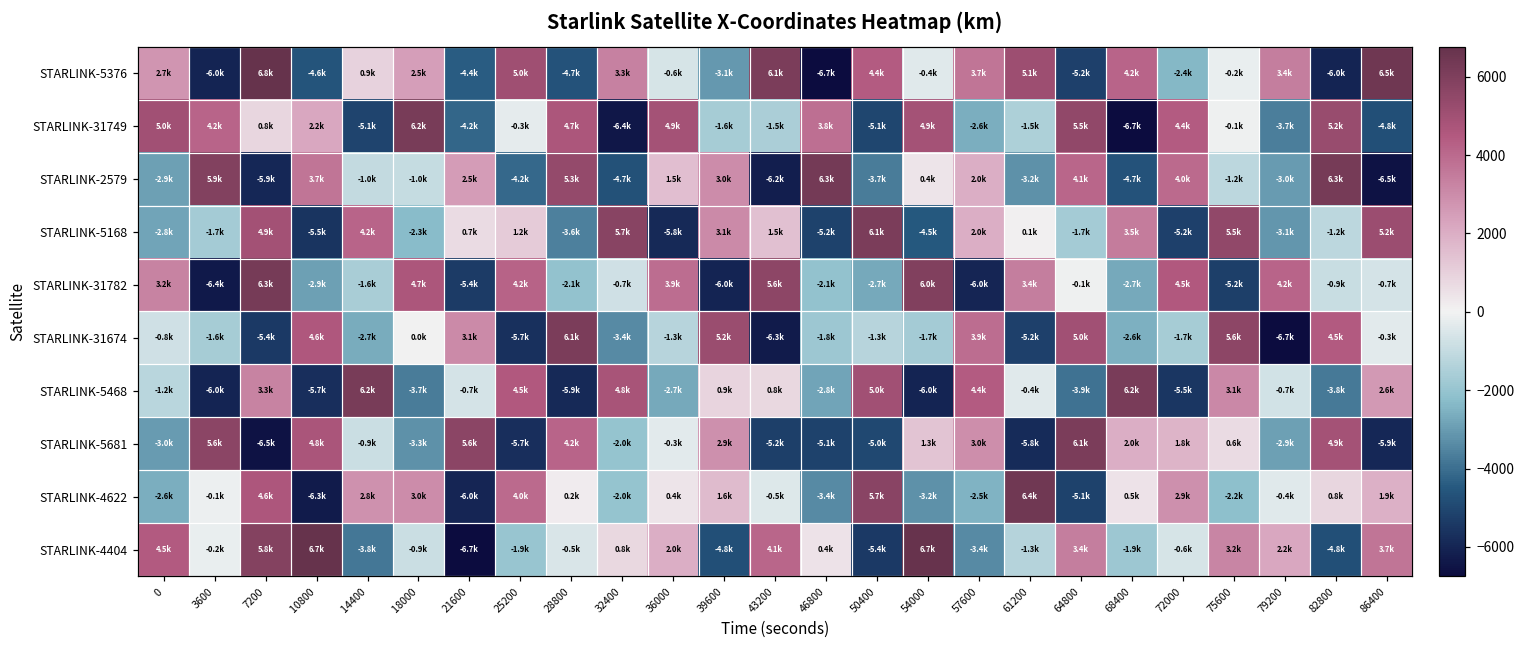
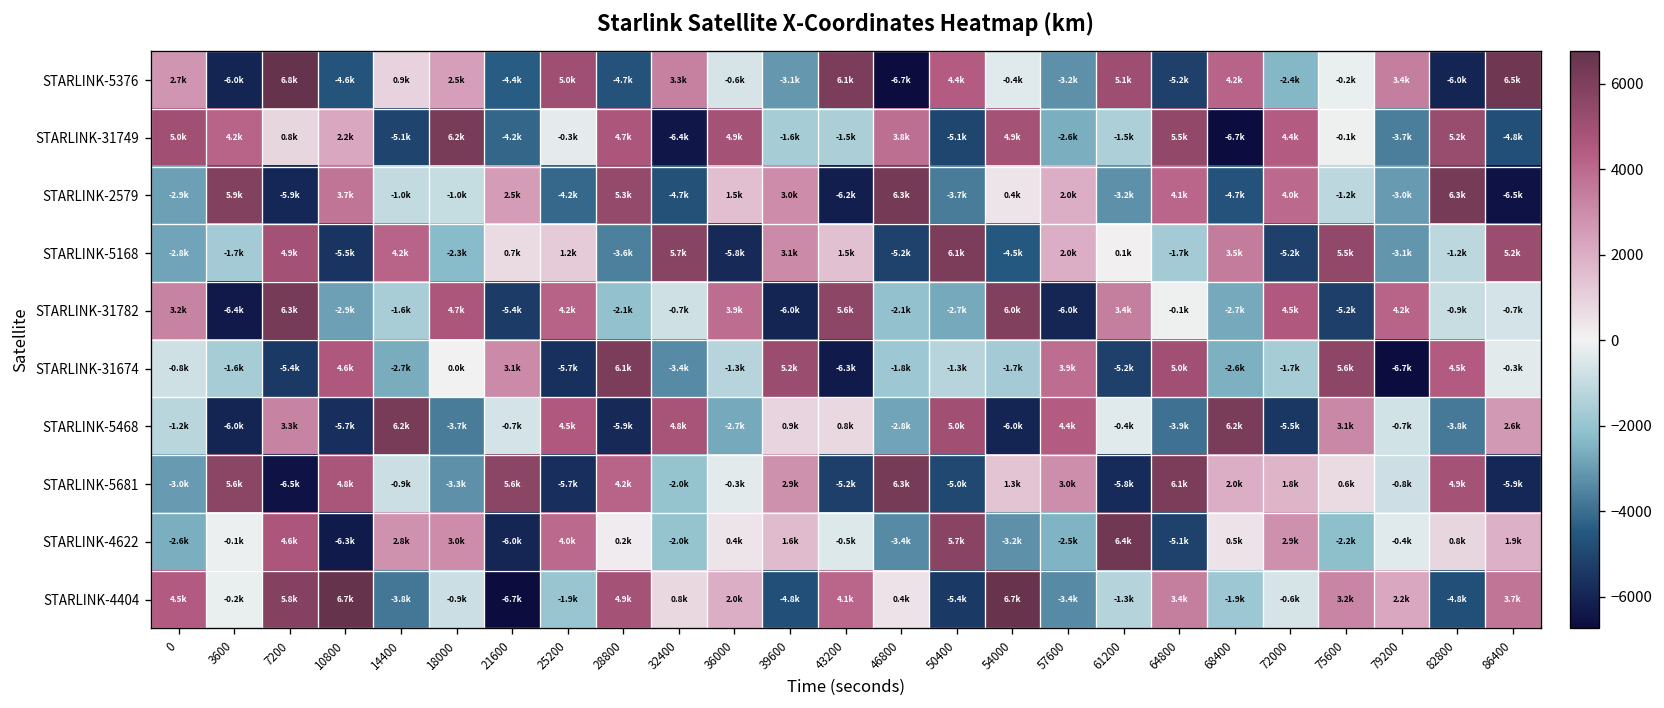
  {
    "STARLINK-5376": {
      "0": "2.7k",
      "3600": "-6.0k",
      "7200": "6.8k",
      "10800": "-4.6k",
      "14400": "0.9k",
      "18000": "2.5k",
      "21600": "-4.4k",
      "25200": "5.0k",
      "28800": "-4.7k",
      "32400": "3.3k",
      "36000": "-0.6k",
      "39600": "-3.1k",
      "43200": "6.1k",
      "46800": "-6.7k",
      "50400": "4.4k",
      "54000": "-0.4k",
-     "57600": "3.7k",
+     "57600": "-3.2k",
      "61200": "5.1k",
      "64800": "-5.2k",
      "68400": "4.2k",
      "72000": "-2.4k",
      "75600": "-0.2k",
      "79200": "3.4k",
      "82800": "-6.0k",
      "86400": "6.5k"
    },
    "STARLINK-5681": {
      "0": "-3.0k",
      "3600": "5.6k",
      "7200": "-6.5k",
      "10800": "4.8k",
      "14400": "-0.9k",
      "18000": "-3.3k",
      "21600": "5.6k",
      "25200": "-5.7k",
      "28800": "4.2k",
      "32400": "-2.0k",
      "36000": "-0.3k",
      "39600": "2.9k",
      "43200": "-5.2k",
-     "46800": "-5.1k",
+     "46800": "6.3k",
      "50400": "-5.0k",
      "54000": "1.3k",
      "57600": "3.0k",
      "61200": "-5.8k",
      "64800": "6.1k",
      "68400": "2.0k",
      "72000": "1.8k",
      "75600": "0.6k",
-     "79200": "-2.9k",
+     "79200": "-0.8k",
      "82800": "4.9k",
      "86400": "-5.9k"
    },
    "STARLINK-4404": {
      "0": "4.5k",
      "3600": "-0.2k",
      "7200": "5.8k",
      "10800": "6.7k",
      "14400": "-3.8k",
      "18000": "-0.9k",
      "21600": "-6.7k",
      "25200": "-1.9k",
-     "28800": "-0.5k",
+     "28800": "4.9k",
      "32400": "0.8k",
      "36000": "2.0k",
      "39600": "-4.8k",
      "43200": "4.1k",
      "46800": "0.4k",
      "50400": "-5.4k",
      "54000": "6.7k",
      "57600": "-3.4k",
      "61200": "-1.3k",
      "64800": "3.4k",
      "68400": "-1.9k",
      "72000": "-0.6k",
      "75600": "3.2k",
      "79200": "2.2k",
      "82800": "-4.8k",
      "86400": "3.7k"
    }
  }
